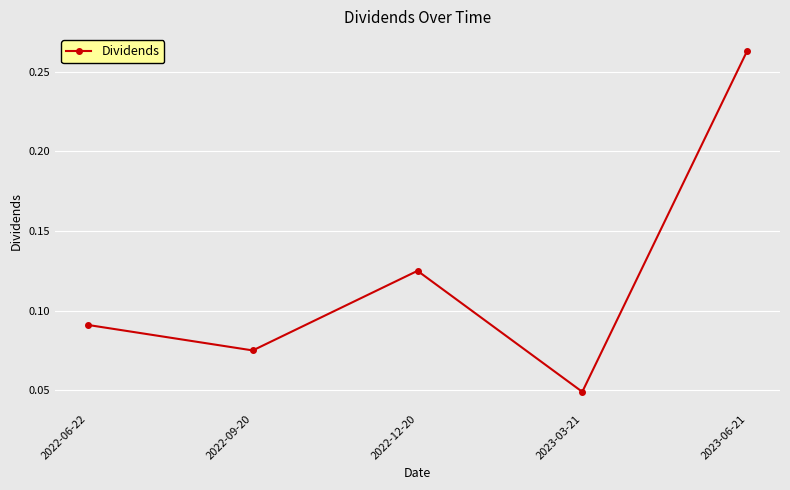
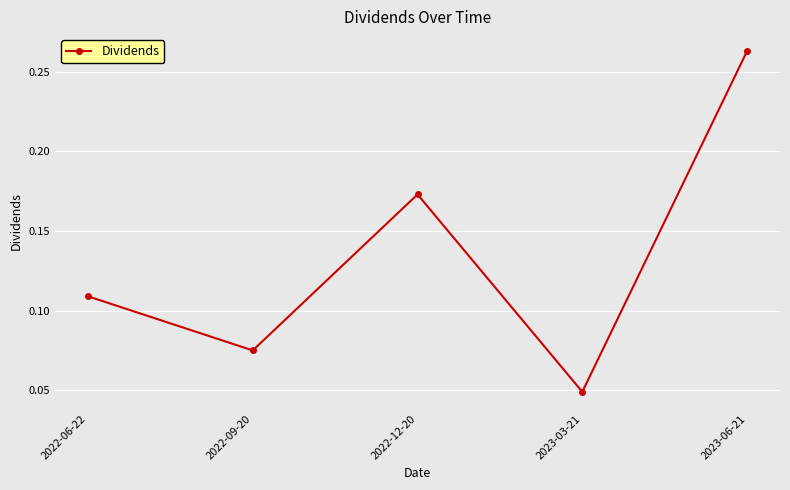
  {
-   "2022-06-22": 0.091,
+   "2022-06-22": 0.109,
    "2022-09-20": 0.075,
-   "2022-12-20": 0.125,
+   "2022-12-20": 0.173,
    "2023-03-21": 0.049,
    "2023-06-21": 0.263
  }
